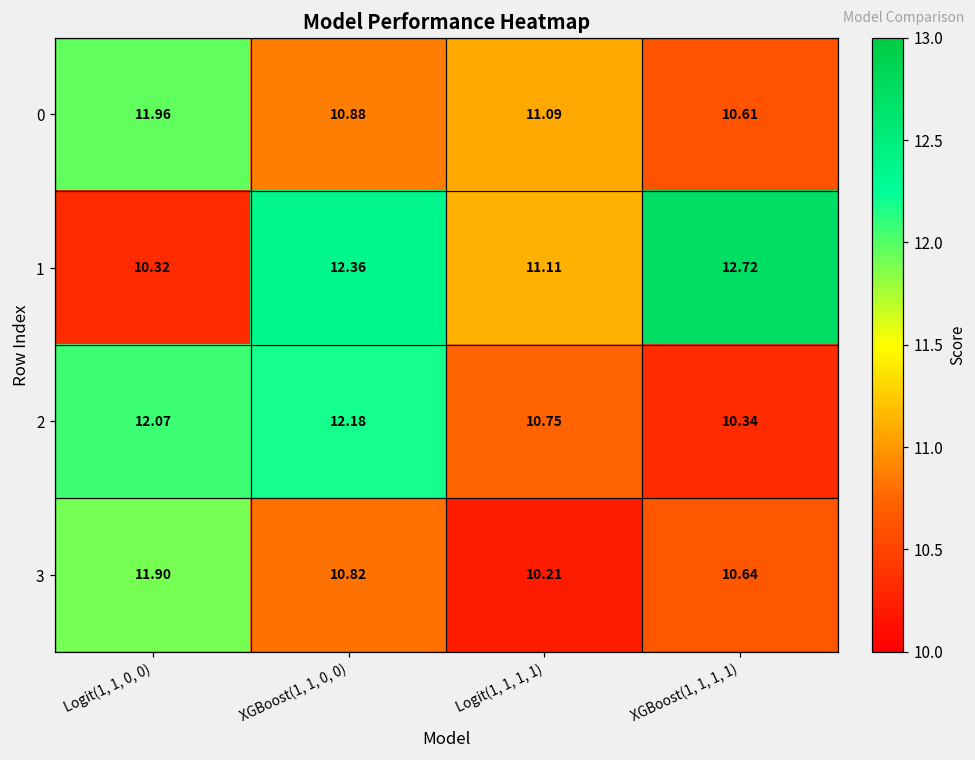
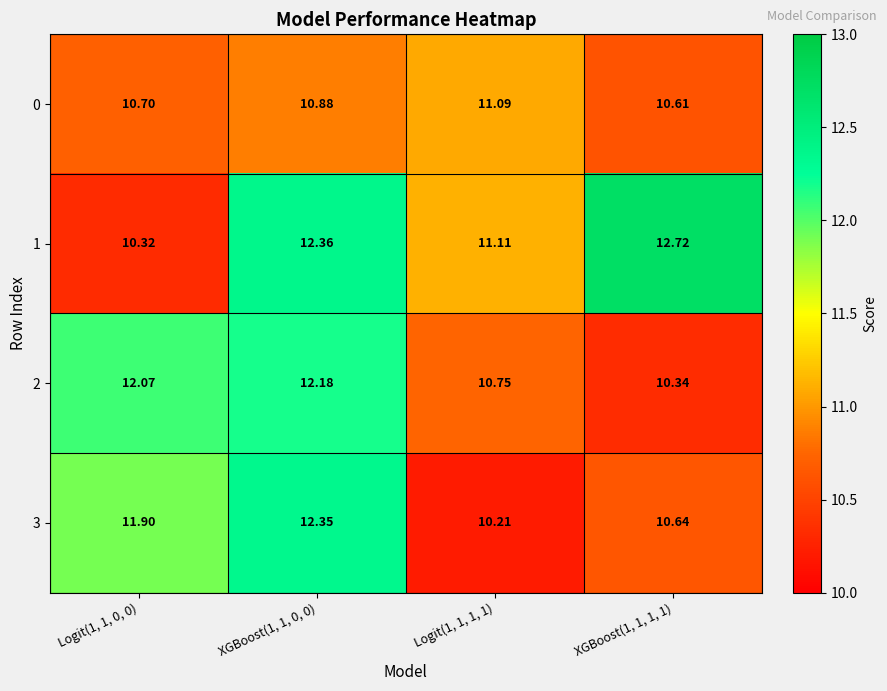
  {
    "0": {
-     "Logit(1, 1, 0, 0)": 11.96,
+     "Logit(1, 1, 0, 0)": 10.70,
      "XGBoost(1, 1, 0, 0)": 10.88,
      "Logit(1, 1, 1, 1)": 11.09,
      "XGBoost(1, 1, 1, 1)": 10.61
    },
    "1": {
      "Logit(1, 1, 0, 0)": 10.32,
      "XGBoost(1, 1, 0, 0)": 12.36,
      "Logit(1, 1, 1, 1)": 11.11,
      "XGBoost(1, 1, 1, 1)": 12.72
    },
    "2": {
      "Logit(1, 1, 0, 0)": 12.07,
      "XGBoost(1, 1, 0, 0)": 12.18,
      "Logit(1, 1, 1, 1)": 10.75,
      "XGBoost(1, 1, 1, 1)": 10.34
    },
    "3": {
      "Logit(1, 1, 0, 0)": 11.90,
-     "XGBoost(1, 1, 0, 0)": 10.82,
+     "XGBoost(1, 1, 0, 0)": 12.35,
      "Logit(1, 1, 1, 1)": 10.21,
      "XGBoost(1, 1, 1, 1)": 10.64
    }
  }
